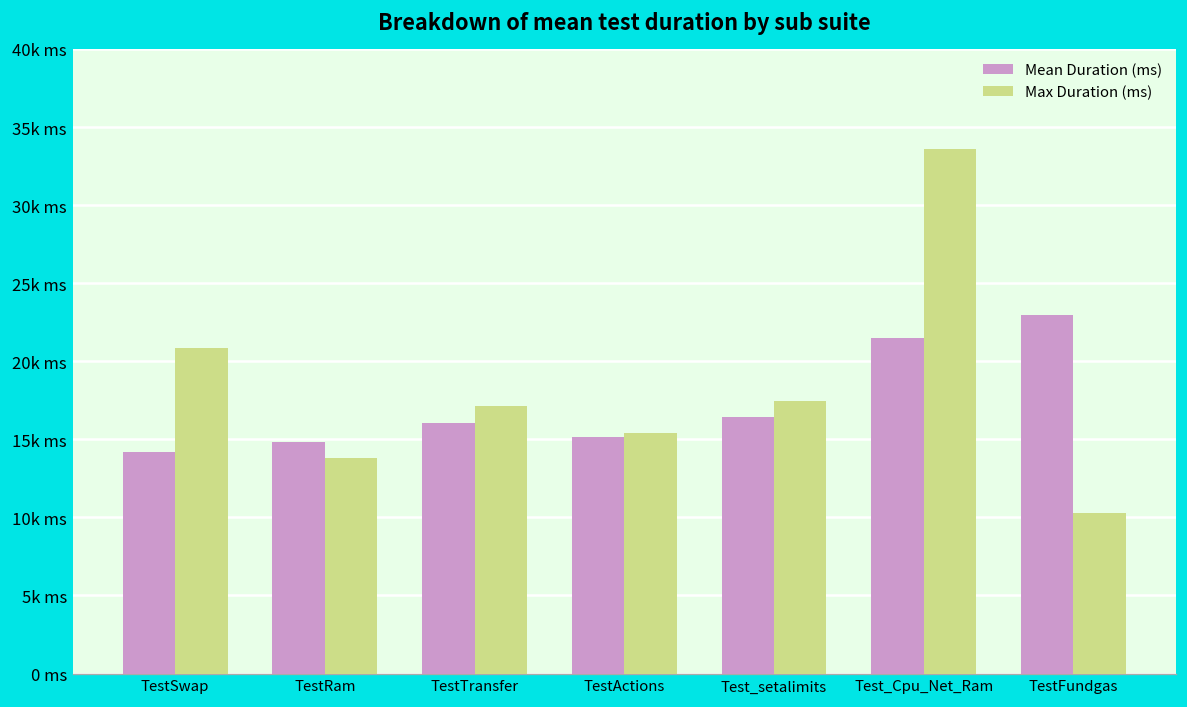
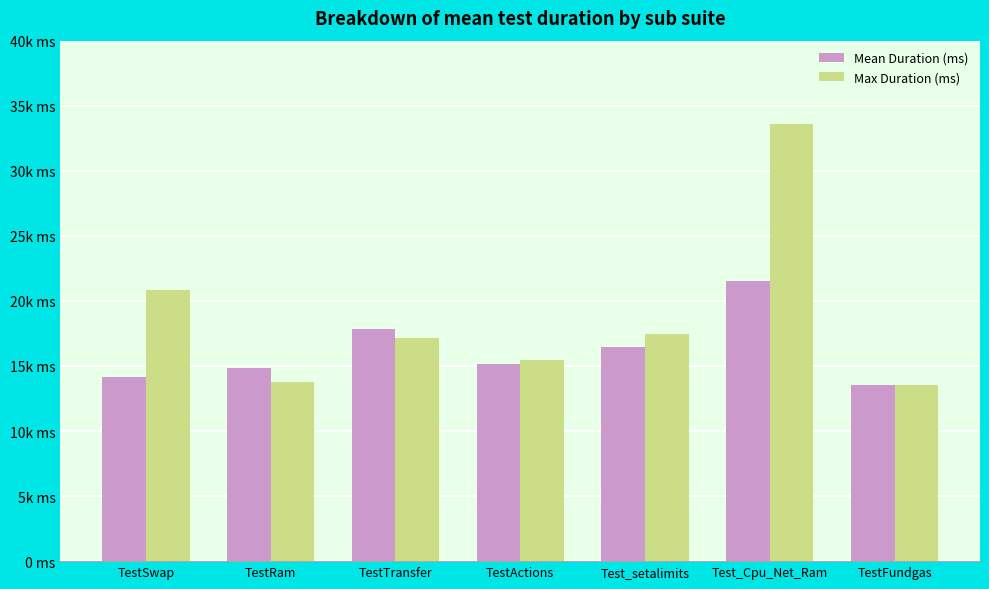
  {
    "Mean Duration (ms)": {
      "TestSwap": "14.2k ms",
      "TestRam": "14.8k ms",
-     "TestTransfer": "16.0k ms",
+     "TestTransfer": "17.8k ms",
      "TestActions": "15.2k ms",
      "Test_setalimits": "16.4k ms",
      "Test_Cpu_Net_Ram": "21.5k ms",
-     "TestFundgas": "23.0k ms"
+     "TestFundgas": "13.6k ms"
    },
    "Max Duration (ms)": {
      "TestSwap": "20.8k ms",
      "TestRam": "13.8k ms",
      "TestTransfer": "17.1k ms",
      "TestActions": "15.4k ms",
      "Test_setalimits": "17.4k ms",
      "Test_Cpu_Net_Ram": "33.6k ms",
-     "TestFundgas": "10.3k ms"
+     "TestFundgas": "13.6k ms"
    }
  }
